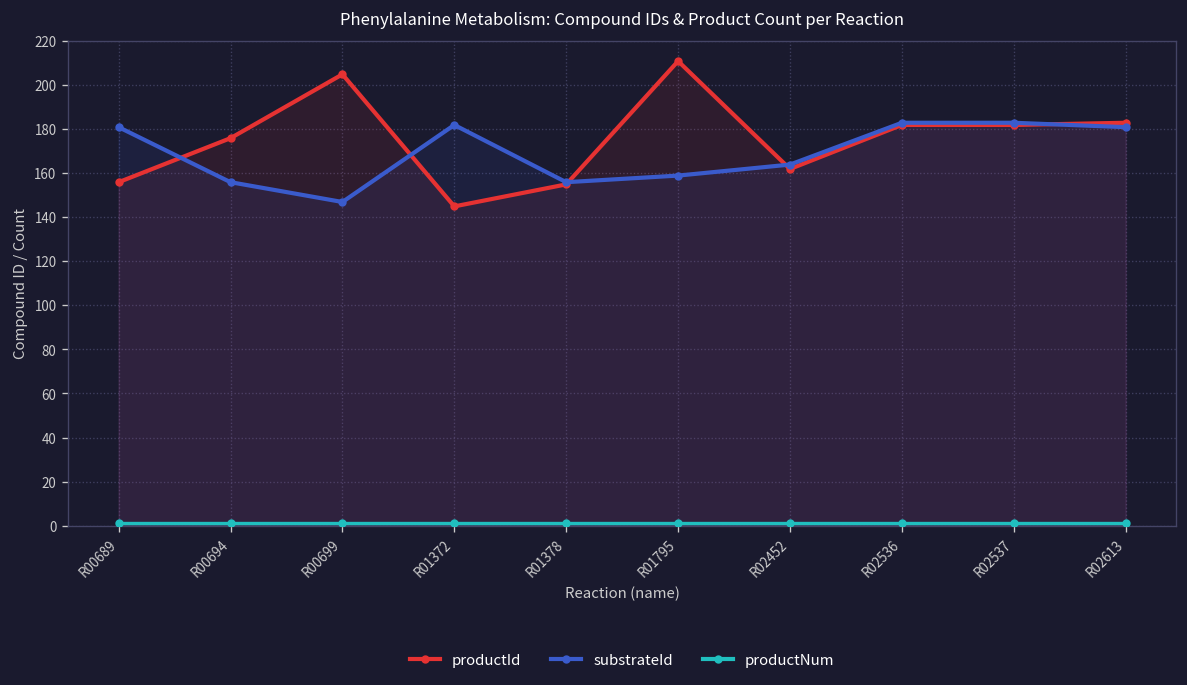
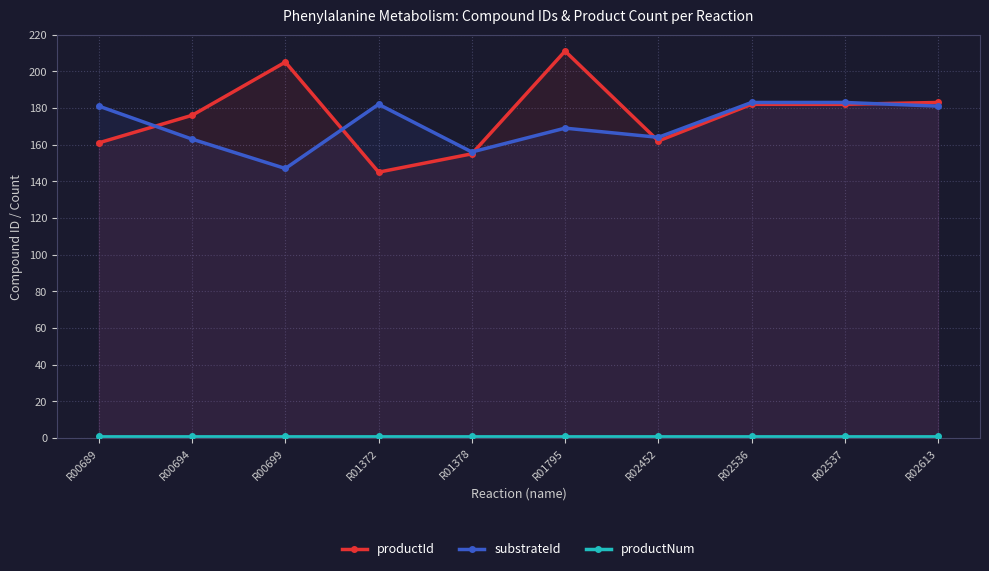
  {
    "productId": {
-     "R00689": 156,
+     "R00689": 161,
      "R00694": 176,
      "R00699": 205,
      "R01372": 145,
      "R01795": 211,
      "R02452": 162,
      "R02613": 183
    },
    "substrateId": {
      "R00689": 181,
-     "R00694": 156,
+     "R00694": 163,
      "R00699": 147,
      "R01372": 182,
-     "R01795": 159,
+     "R01795": 169,
      "R02452": 164,
      "R02613": 181
    },
    "productNum": {
      "R00689": 1,
      "R00694": 1,
      "R00699": 1,
      "R01372": 1,
      "R01378": 1,
      "R01795": 1,
      "R02452": 1,
      "R02536": 1,
      "R02537": 1,
      "R02613": 1
    }
  }
